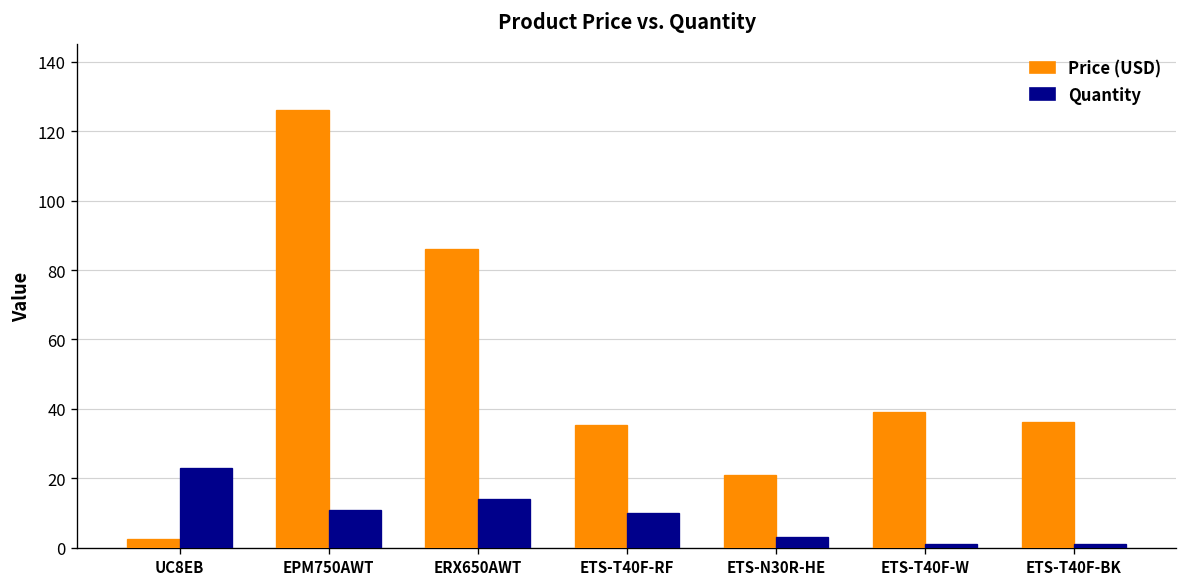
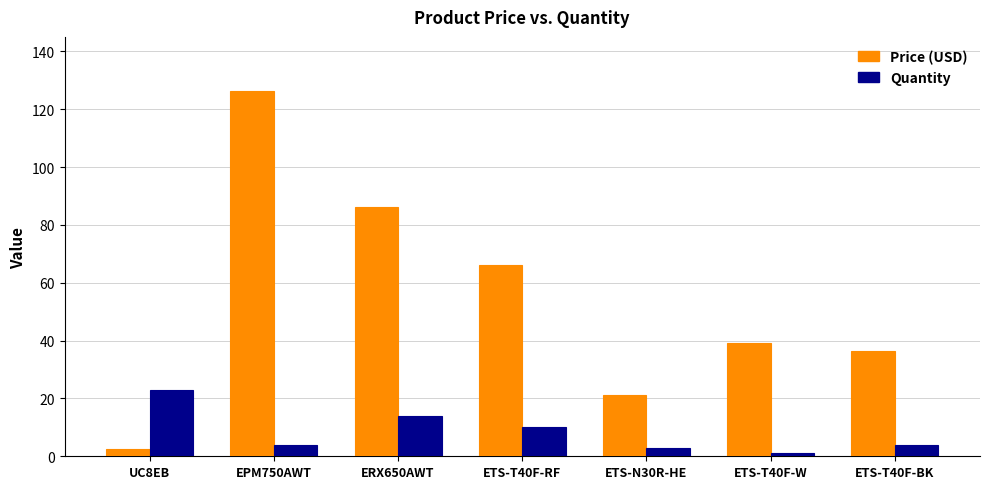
  {
    "Price (USD)": {
      "UC8EB": 2,
      "EPM750AWT": 126,
      "ERX650AWT": 86,
-     "ETS-T40F-RF": 35,
+     "ETS-T40F-RF": 66,
      "ETS-N30R-HE": 21,
      "ETS-T40F-W": 39,
      "ETS-T40F-BK": 36
    },
    "Quantity": {
      "UC8EB": 23,
-     "EPM750AWT": 11,
+     "EPM750AWT": 4,
      "ERX650AWT": 14,
      "ETS-T40F-RF": 10,
      "ETS-N30R-HE": 3,
      "ETS-T40F-W": 1,
-     "ETS-T40F-BK": 1
+     "ETS-T40F-BK": 4
    }
  }
